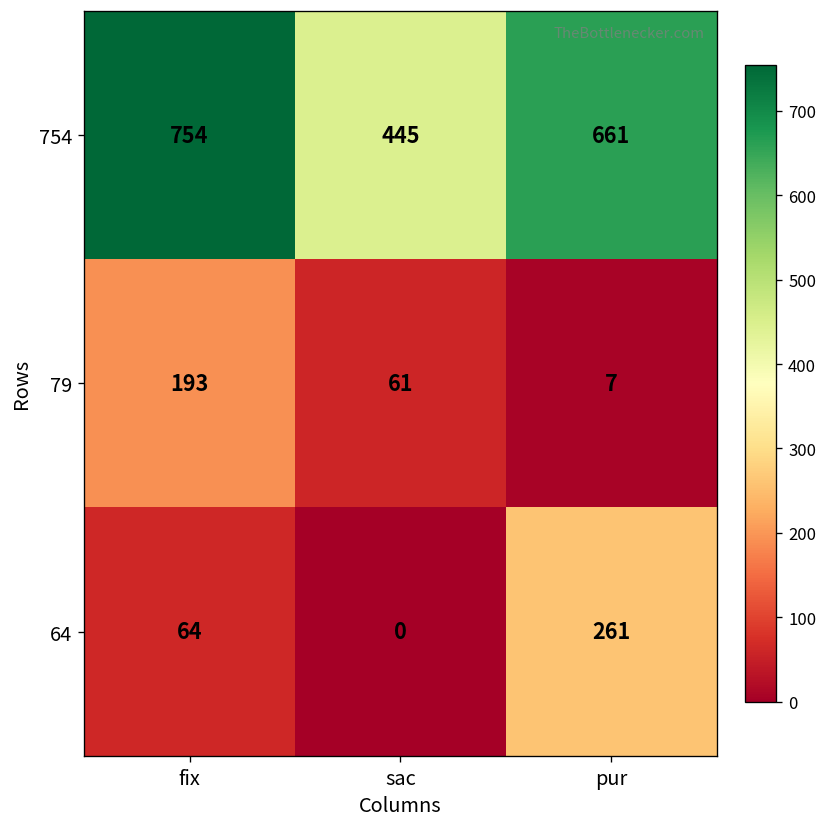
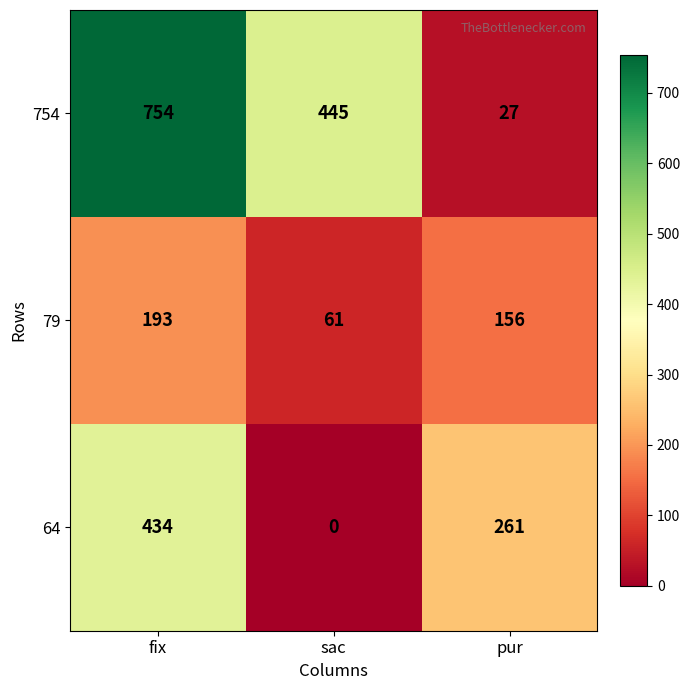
  {
    "754": {
      "fix": 754,
      "sac": 445,
-     "pur": 661
+     "pur": 27
    },
    "79": {
      "fix": 193,
      "sac": 61,
-     "pur": 7
+     "pur": 156
    },
    "64": {
-     "fix": 64,
+     "fix": 434,
      "sac": 0,
      "pur": 261
    }
  }
